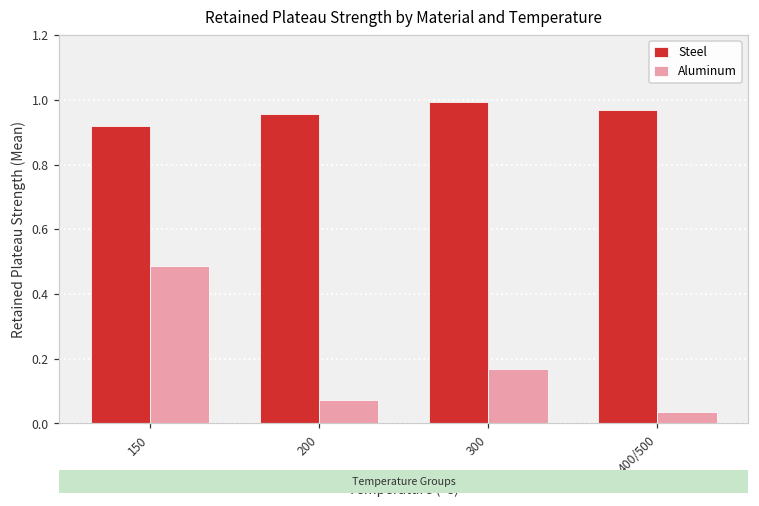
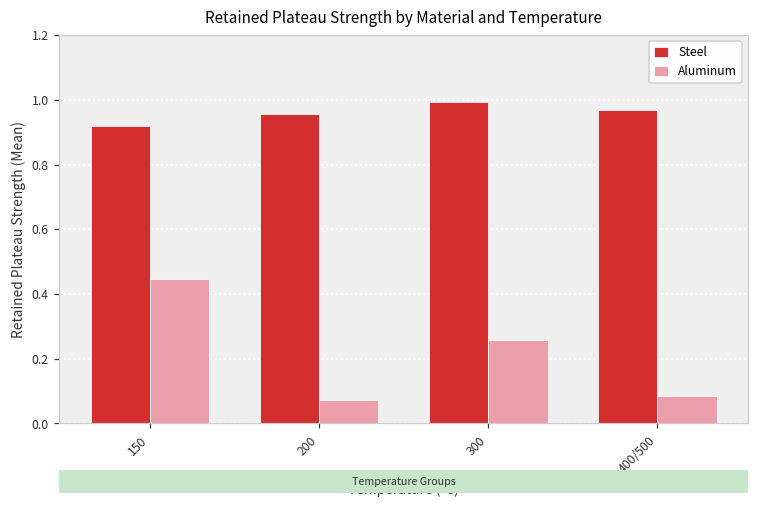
  {
    "Steel": {
      "150": 0.92,
      "200": 0.96,
      "300": 0.99,
      "400/500": 0.97
    },
    "Aluminum": {
-     "150": 0.49,
+     "150": 0.45,
      "200": 0.07,
-     "300": 0.17,
-     "400/500": 0.03
+     "300": 0.26,
+     "400/500": 0.08
    }
  }
